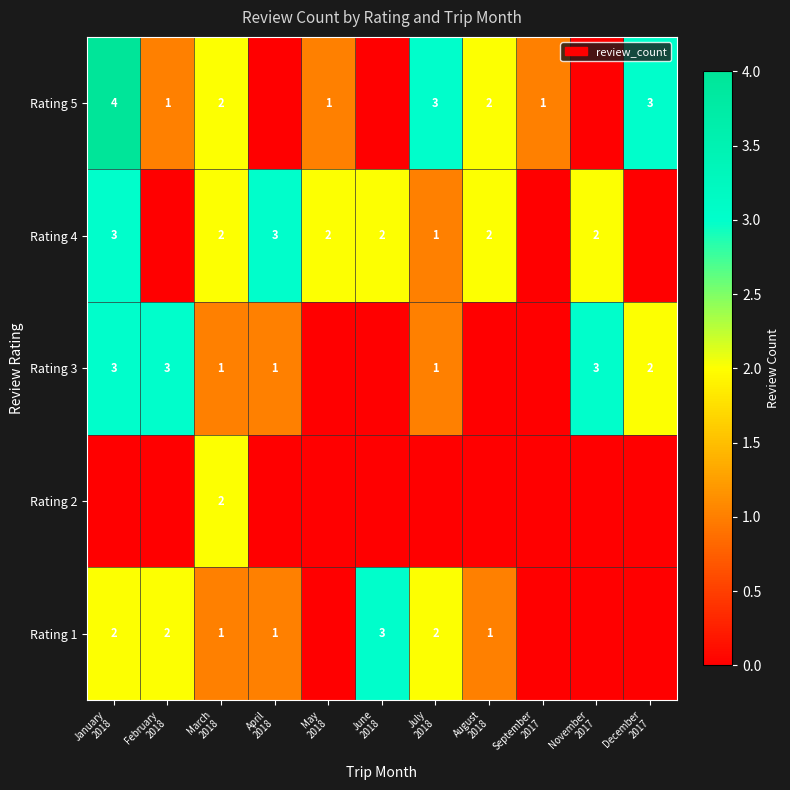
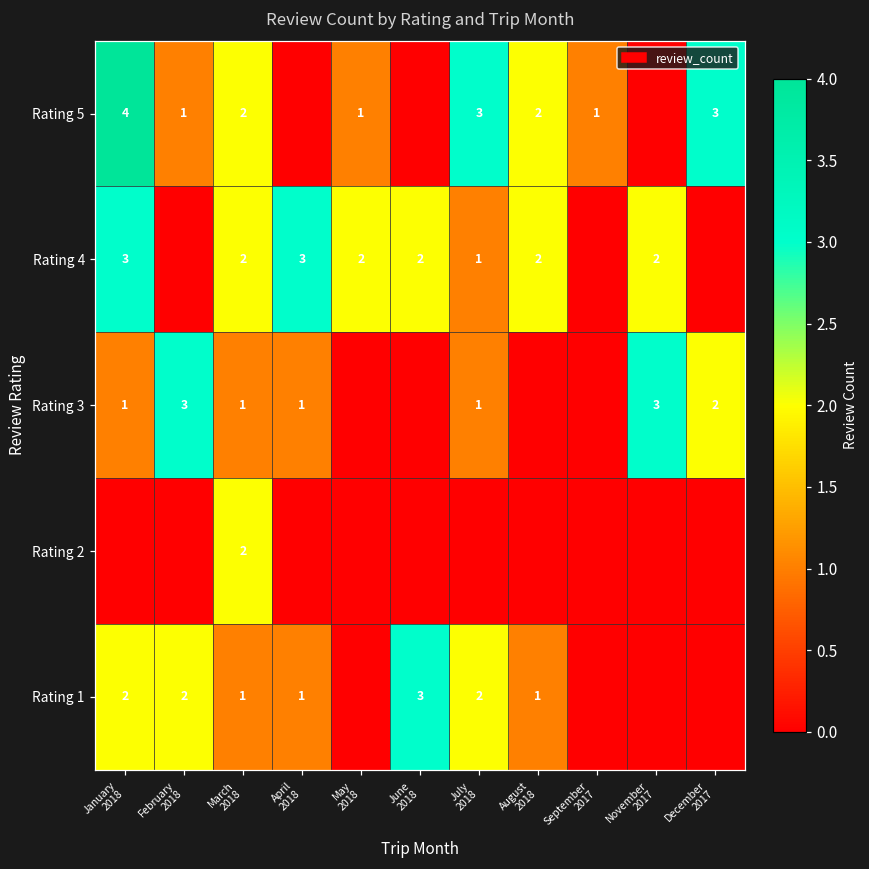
  {
    "Rating 5": {
      "January 2018": 4,
      "February 2018": 1,
      "March 2018": 2,
      "May 2018": 1,
      "July 2018": 3,
      "August 2018": 2,
      "September 2017": 1,
      "December 2017": 3
    },
    "Rating 4": {
      "January 2018": 3,
      "March 2018": 2,
      "April 2018": 3,
      "May 2018": 2,
      "June 2018": 2,
      "July 2018": 1,
      "August 2018": 2,
      "November 2017": 2
    },
    "Rating 3": {
-     "January 2018": 3,
+     "January 2018": 1,
      "February 2018": 3,
      "March 2018": 1,
      "April 2018": 1,
      "July 2018": 1,
      "November 2017": 3,
      "December 2017": 2
    },
    "Rating 2": {
      "March 2018": 2
    },
    "Rating 1": {
      "January 2018": 2,
      "February 2018": 2,
      "March 2018": 1,
      "April 2018": 1,
      "June 2018": 3,
      "July 2018": 2,
      "August 2018": 1
    }
  }
